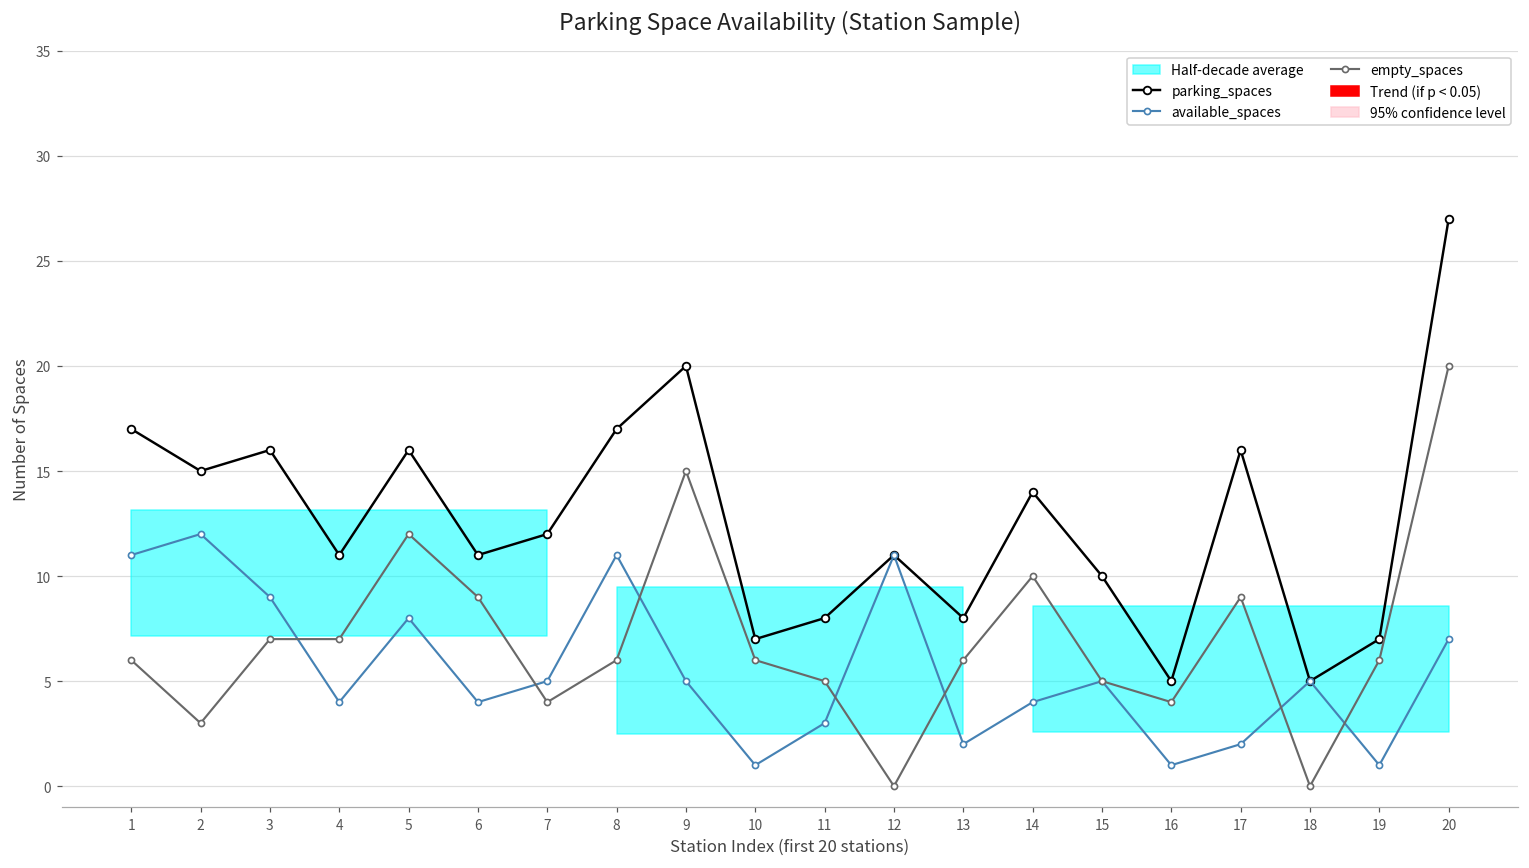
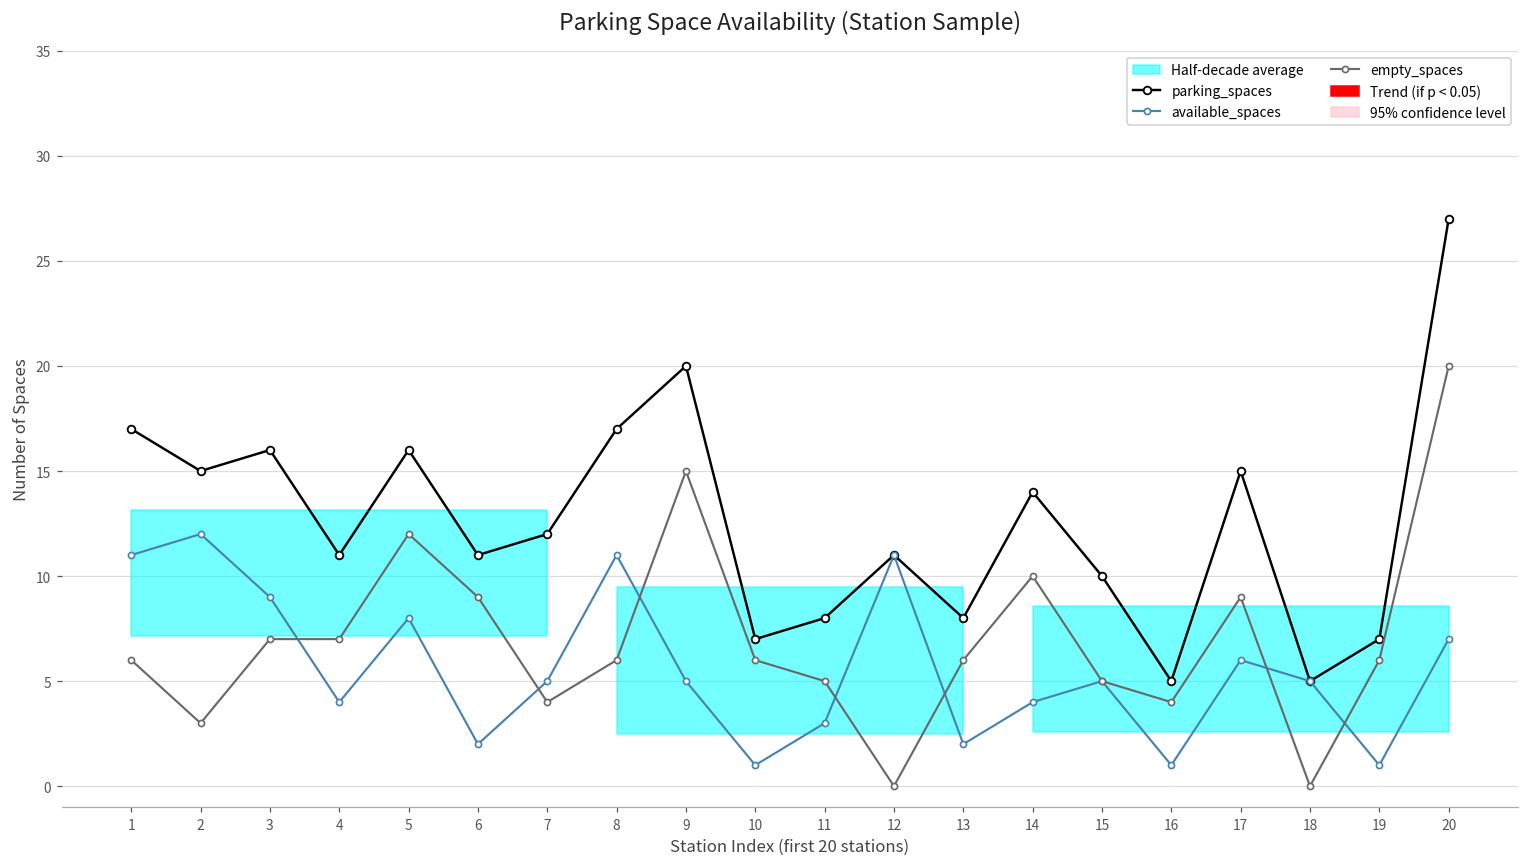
  {
    "parking_spaces": {
      "1": 17,
      "2": 15,
      "3": 16,
      "4": 11,
      "5": 16,
      "6": 11,
      "7": 12,
      "8": 17,
      "9": 20,
      "10": 7,
      "11": 8,
      "13": 8,
      "14": 14,
      "15": 10,
      "16": 5,
-     "17": 16,
+     "17": 15,
      "19": 7,
      "20": 27
    },
    "available_spaces": {
      "1": 11,
      "2": 12,
      "3": 9,
      "4": 4,
      "5": 8,
-     "6": 4,
+     "6": 2,
      "7": 5,
      "8": 11,
      "9": 5,
      "10": 1,
      "11": 3,
      "13": 2,
      "14": 4,
      "16": 1,
-     "17": 2,
+     "17": 6,
      "19": 1,
      "20": 7
    },
    "empty_spaces": {
      "1": 6,
      "2": 3,
      "3": 7,
      "4": 7,
      "5": 12,
      "6": 9,
      "7": 4,
      "8": 6,
      "9": 15,
      "10": 6,
      "11": 5,
      "12": 0,
      "13": 6,
      "14": 10,
      "16": 4,
      "17": 9,
      "18": 0,
      "19": 6,
      "20": 20
    }
  }
